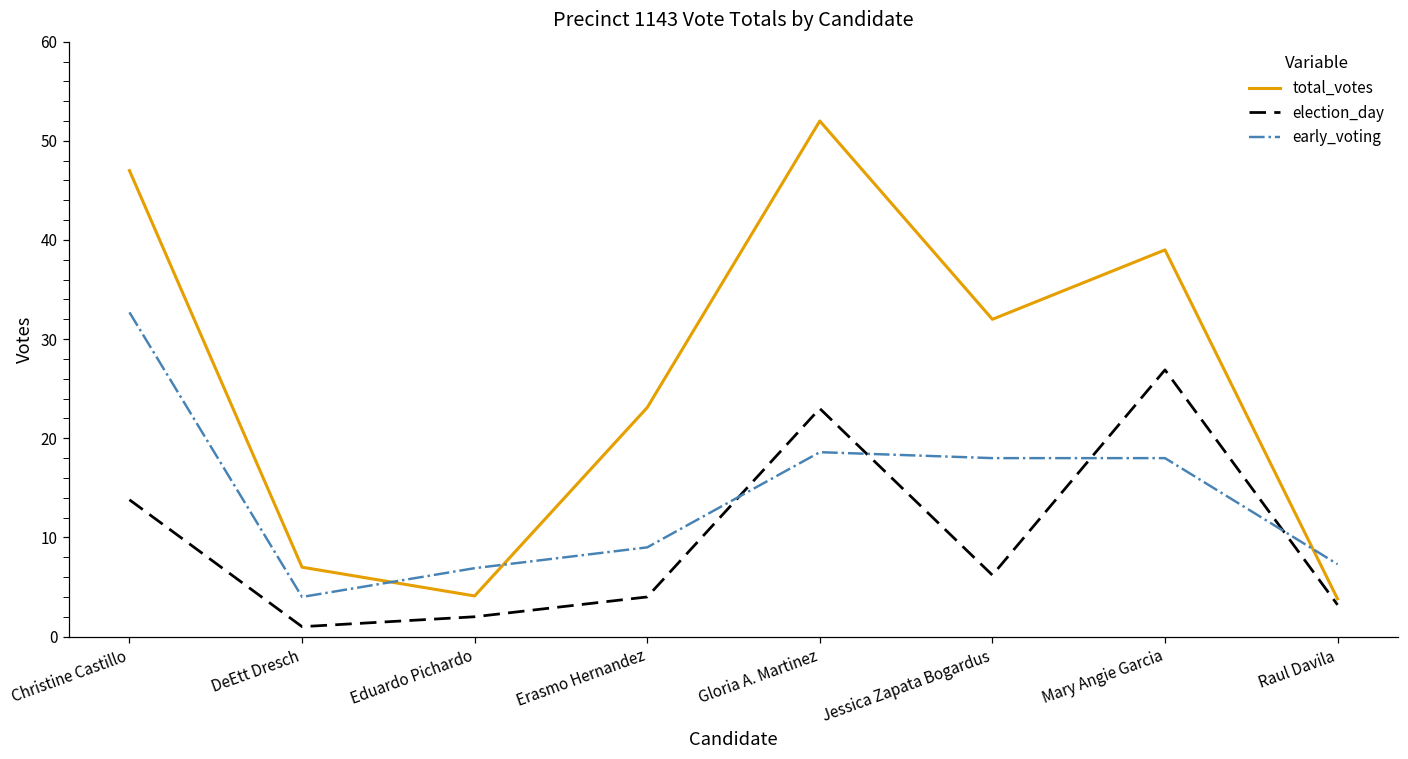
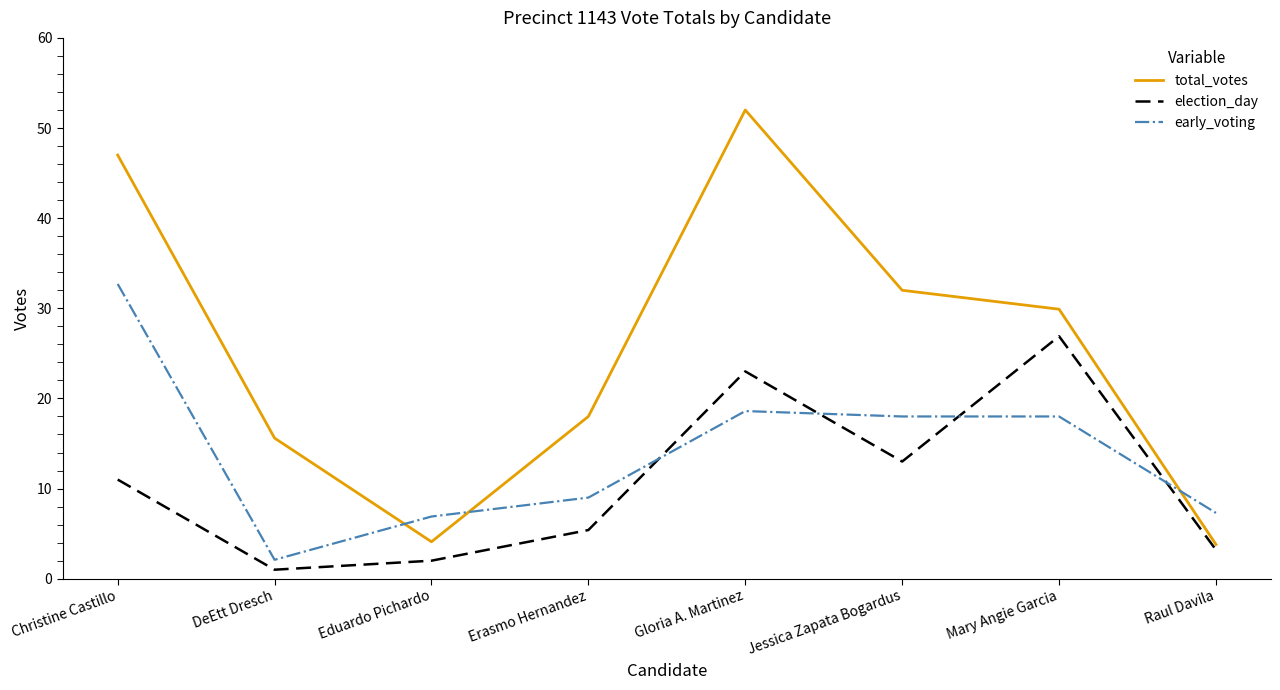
  {
    "total_votes": {
      "Christine Castillo": 47,
-     "DeEtt Dresch": 7,
+     "DeEtt Dresch": 16,
      "Eduardo Pichardo": 4,
-     "Erasmo Hernandez": 23,
+     "Erasmo Hernandez": 18,
      "Gloria A. Martinez": 52,
      "Jessica Zapata Bogardus": 32,
-     "Mary Angie Garcia": 39,
+     "Mary Angie Garcia": 30,
      "Raul Davila": 4
    },
    "election_day": {
-     "Christine Castillo": 14,
+     "Christine Castillo": 11,
      "DeEtt Dresch": 1,
      "Eduardo Pichardo": 2,
-     "Erasmo Hernandez": 4,
+     "Erasmo Hernandez": 5,
      "Gloria A. Martinez": 23,
-     "Jessica Zapata Bogardus": 6,
+     "Jessica Zapata Bogardus": 13,
      "Mary Angie Garcia": 27,
      "Raul Davila": 3
    },
    "early_voting": {
      "Christine Castillo": 33,
-     "DeEtt Dresch": 4,
+     "DeEtt Dresch": 2,
      "Eduardo Pichardo": 7,
      "Erasmo Hernandez": 9,
      "Gloria A. Martinez": 19,
      "Jessica Zapata Bogardus": 18,
      "Mary Angie Garcia": 18,
      "Raul Davila": 7
    }
  }
